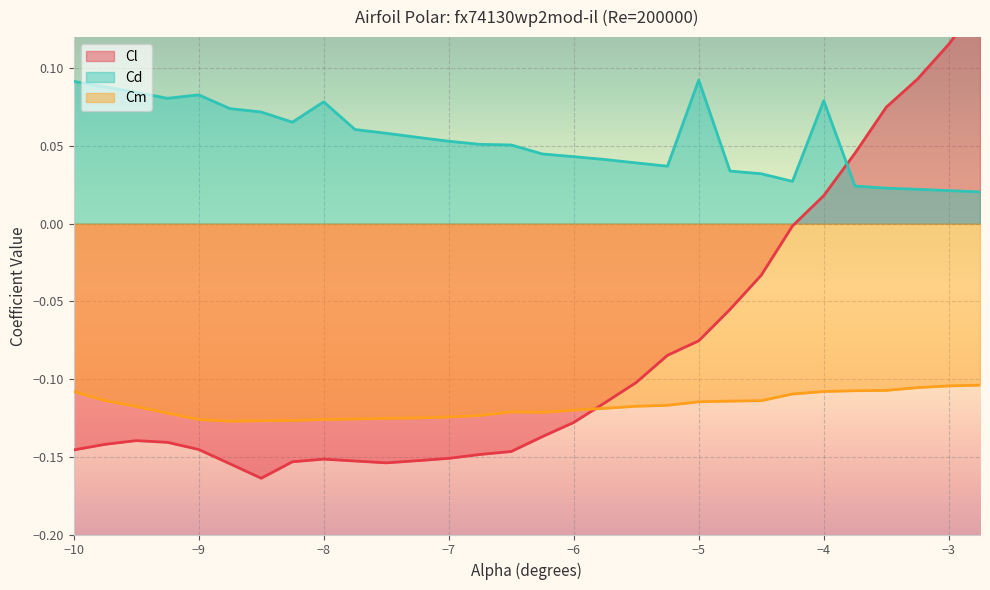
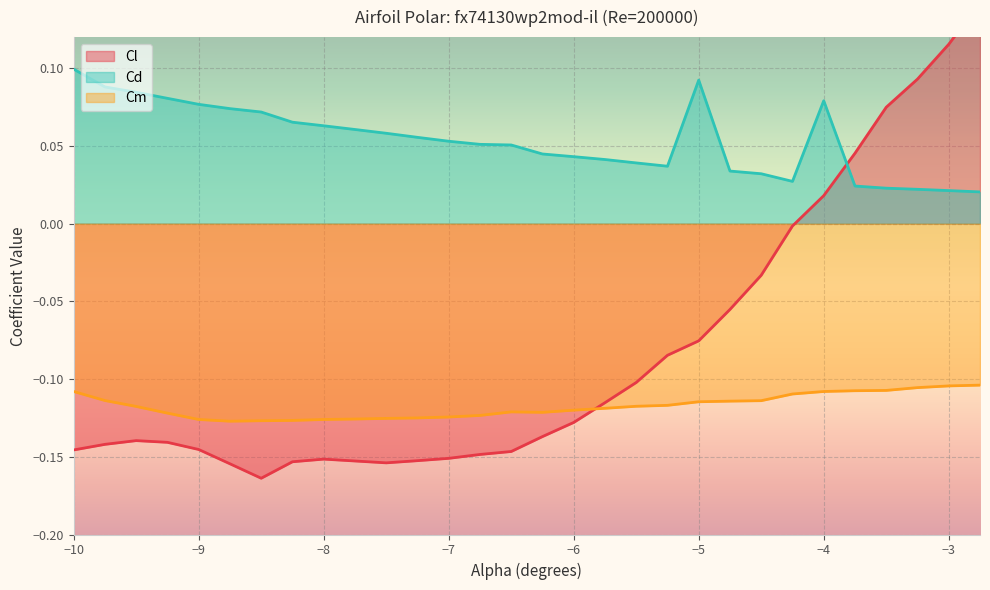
  {
    "Cd": {
-     "−10": 0.092,
-     "−9": 0.083,
-     "−8": 0.078,
+     "−10": 0.099,
+     "−9": 0.077,
+     "−8": 0.063,
      "−7": 0.053,
      "−6": 0.043,
      "−5": 0.092,
      "−4": 0.079,
      "−3": 0.021
    }
  }
